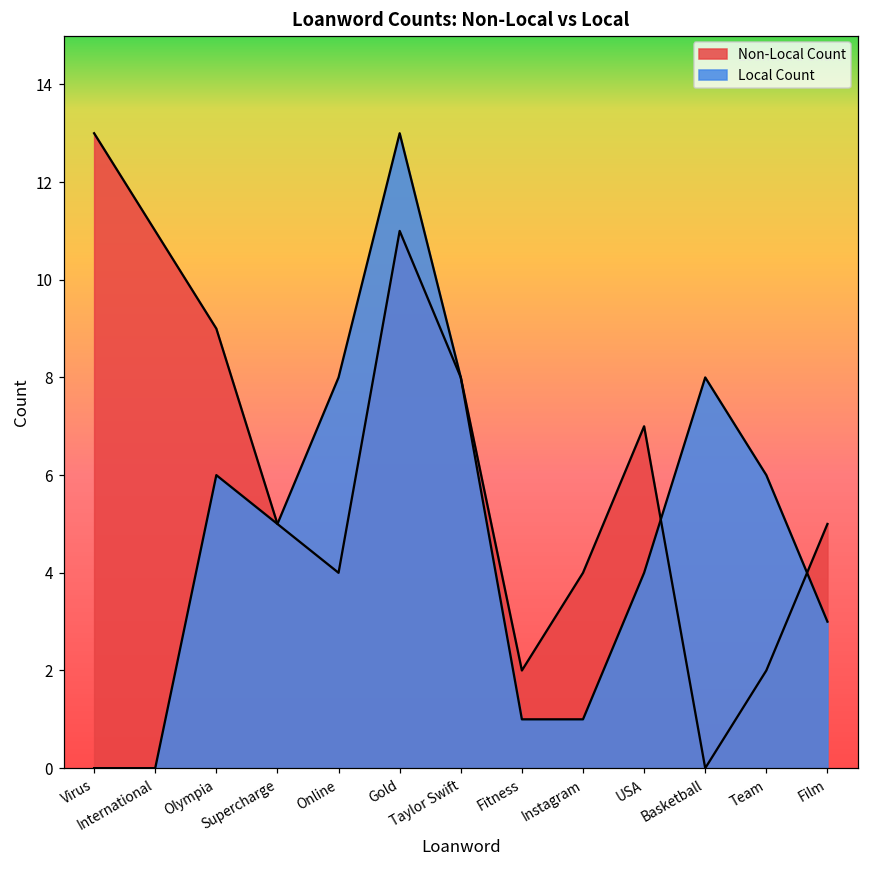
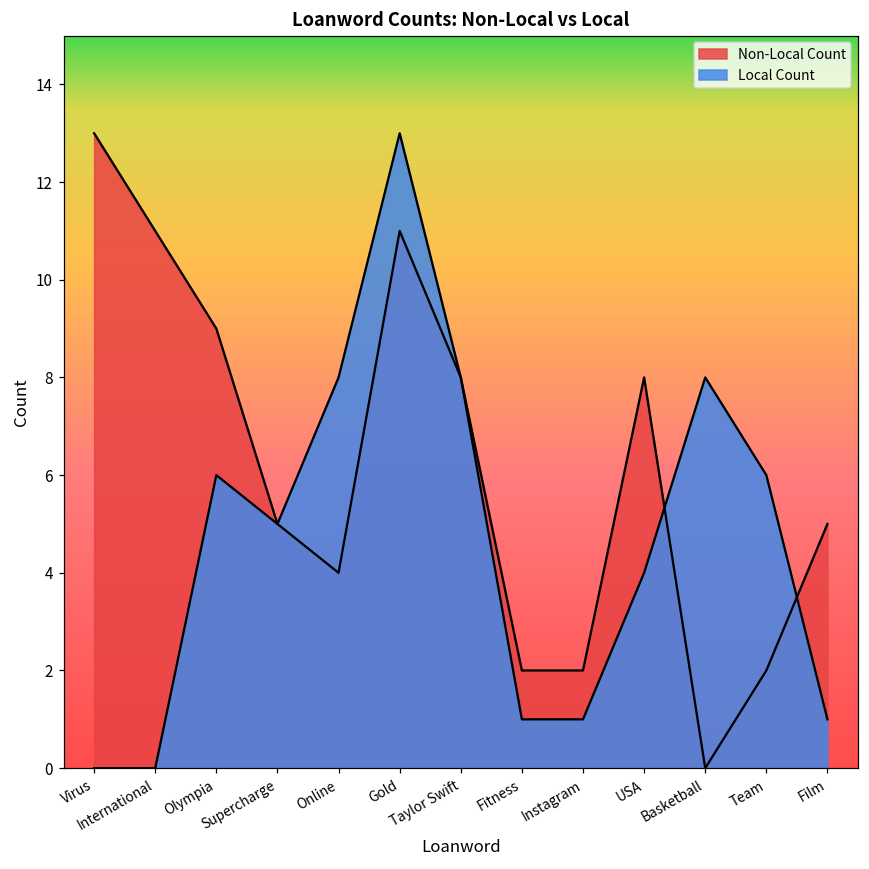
  {
    "Non-Local Count": {
      "Virus": 13,
      "International": 11,
      "Olympia": 9,
      "Online": 4,
      "Gold": 11,
      "Fitness": 2,
-     "Instagram": 4,
-     "USA": 7,
+     "Instagram": 2,
+     "USA": 8,
      "Basketball": 0,
      "Team": 2,
      "Film": 5
    },
    "Local Count": {
      "Virus": 0,
      "International": 0,
      "Olympia": 6,
      "Online": 8,
      "Gold": 13,
      "Fitness": 1,
      "Instagram": 1,
      "USA": 4,
      "Basketball": 8,
      "Team": 6,
-     "Film": 3
+     "Film": 1
    }
  }
